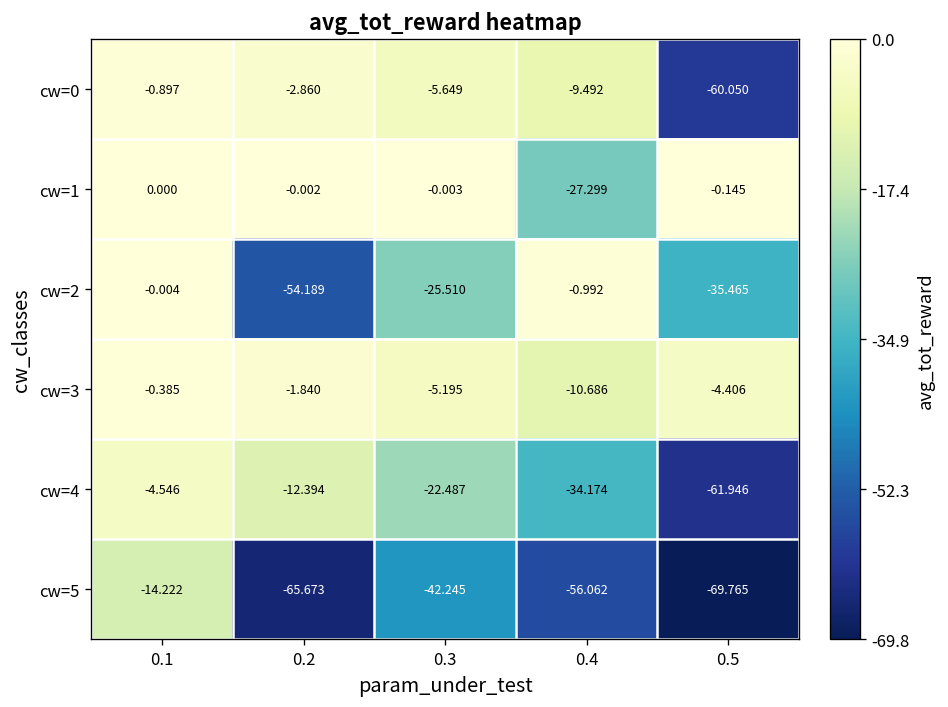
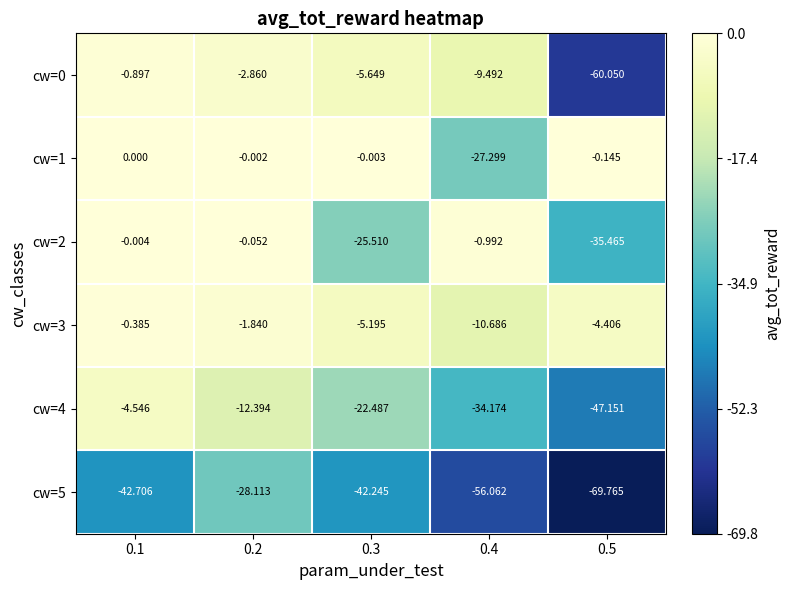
  {
    "cw=0": {
      "0.1": -0.897,
      "0.2": -2.860,
      "0.3": -5.649,
      "0.4": -9.492,
      "0.5": -60.050
    },
    "cw=1": {
      "0.1": 0.000,
      "0.2": -0.002,
      "0.3": -0.003,
      "0.4": -27.299,
      "0.5": -0.145
    },
    "cw=2": {
      "0.1": -0.004,
-     "0.2": -54.189,
+     "0.2": -0.052,
      "0.3": -25.510,
      "0.4": -0.992,
      "0.5": -35.465
    },
    "cw=3": {
      "0.1": -0.385,
      "0.2": -1.840,
      "0.3": -5.195,
      "0.4": -10.686,
      "0.5": -4.406
    },
    "cw=4": {
      "0.1": -4.546,
      "0.2": -12.394,
      "0.3": -22.487,
      "0.4": -34.174,
-     "0.5": -61.946
+     "0.5": -47.151
    },
    "cw=5": {
-     "0.1": -14.222,
-     "0.2": -65.673,
+     "0.1": -42.706,
+     "0.2": -28.113,
      "0.3": -42.245,
      "0.4": -56.062,
      "0.5": -69.765
    }
  }
